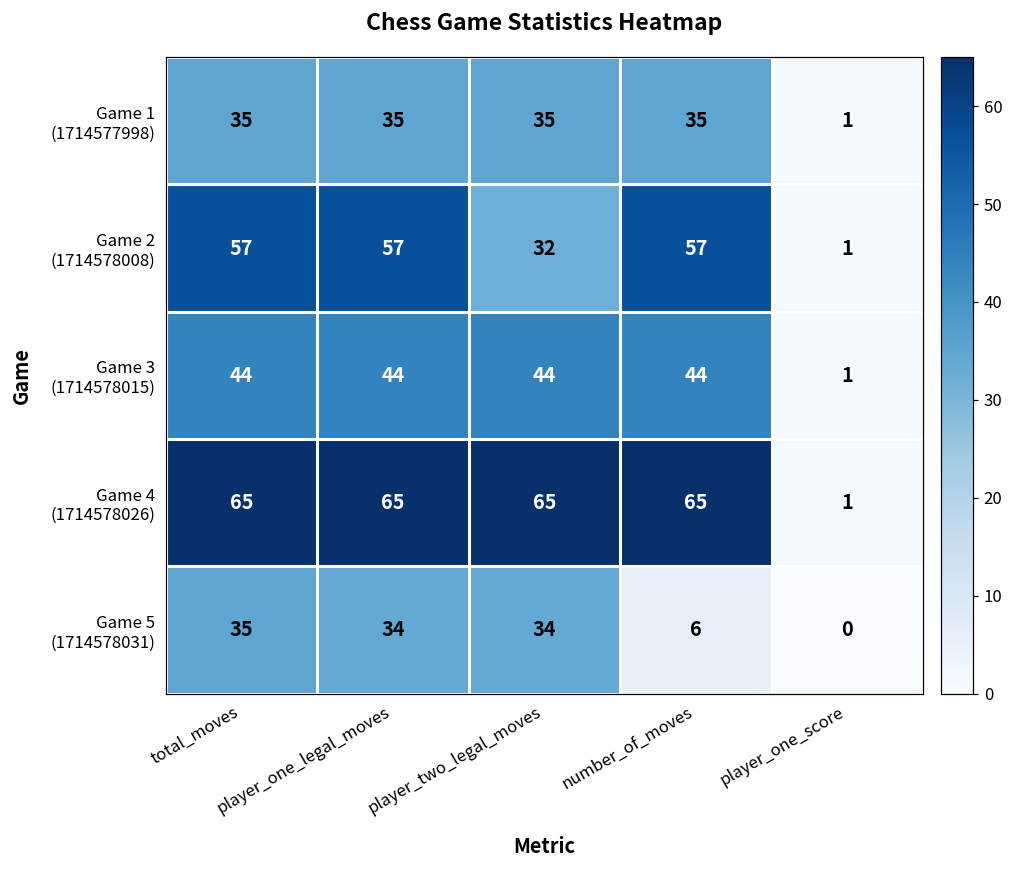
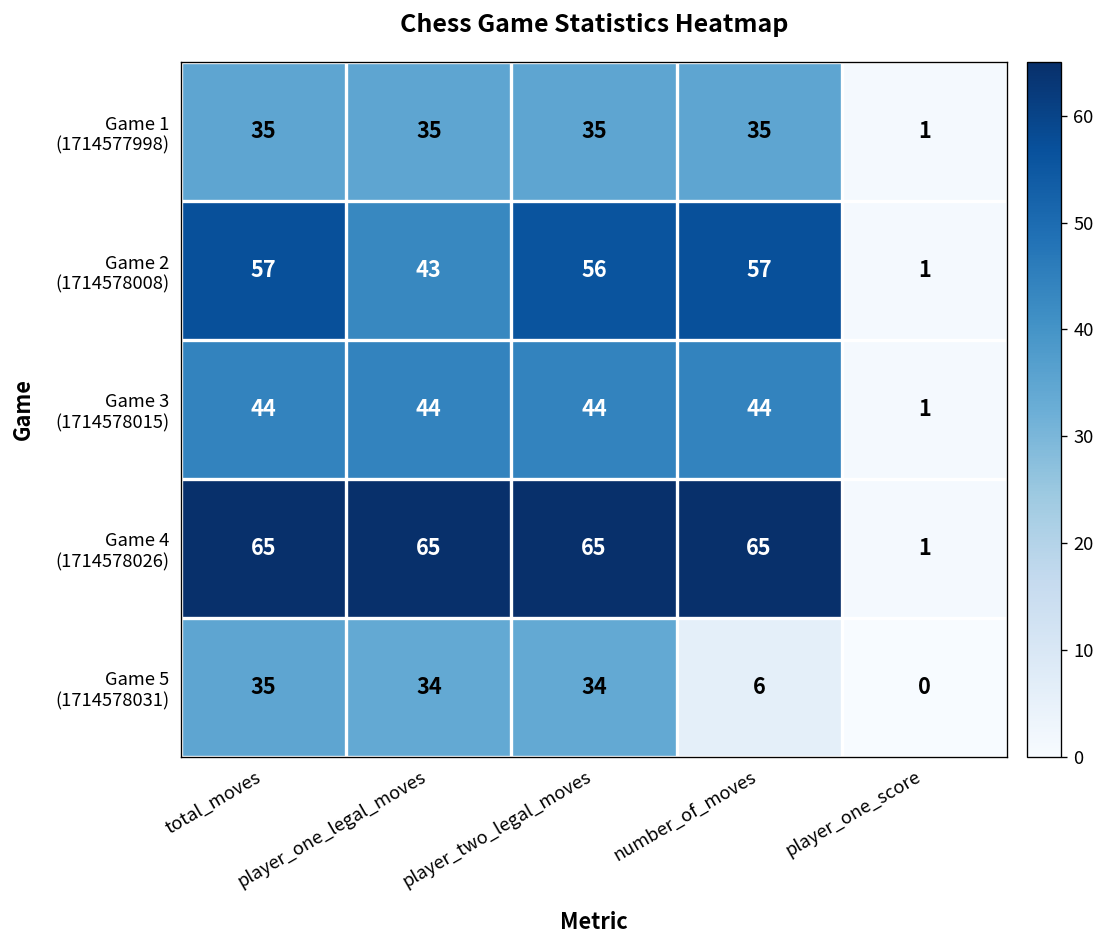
  {
    "Game 1 (1714577998)": {
      "total_moves": 35,
      "player_one_legal_moves": 35,
      "player_two_legal_moves": 35,
      "number_of_moves": 35,
      "player_one_score": 1
    },
    "Game 2 (1714578008)": {
      "total_moves": 57,
-     "player_one_legal_moves": 57,
-     "player_two_legal_moves": 32,
+     "player_one_legal_moves": 43,
+     "player_two_legal_moves": 56,
      "number_of_moves": 57,
      "player_one_score": 1
    },
    "Game 3 (1714578015)": {
      "total_moves": 44,
      "player_one_legal_moves": 44,
      "player_two_legal_moves": 44,
      "number_of_moves": 44,
      "player_one_score": 1
    },
    "Game 4 (1714578026)": {
      "total_moves": 65,
      "player_one_legal_moves": 65,
      "player_two_legal_moves": 65,
      "number_of_moves": 65,
      "player_one_score": 1
    },
    "Game 5 (1714578031)": {
      "total_moves": 35,
      "player_one_legal_moves": 34,
      "player_two_legal_moves": 34,
      "number_of_moves": 6,
      "player_one_score": 0
    }
  }
